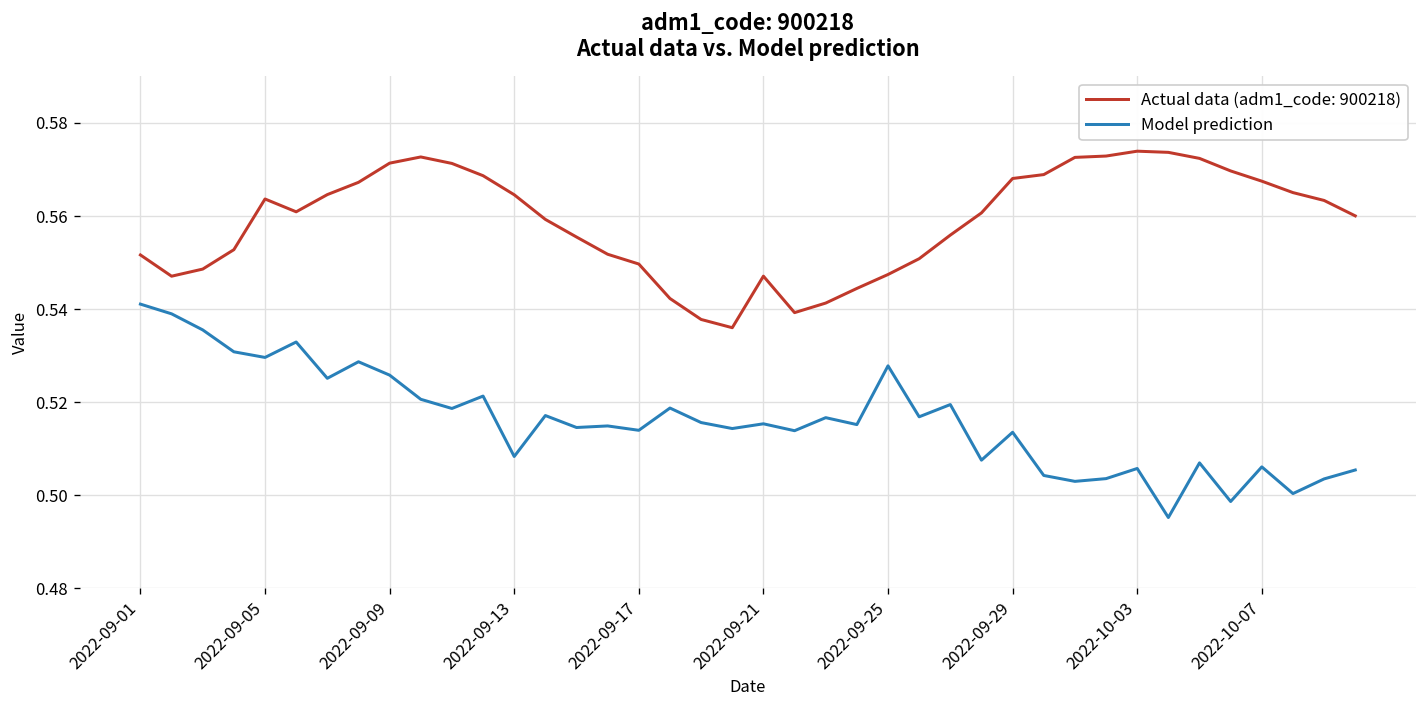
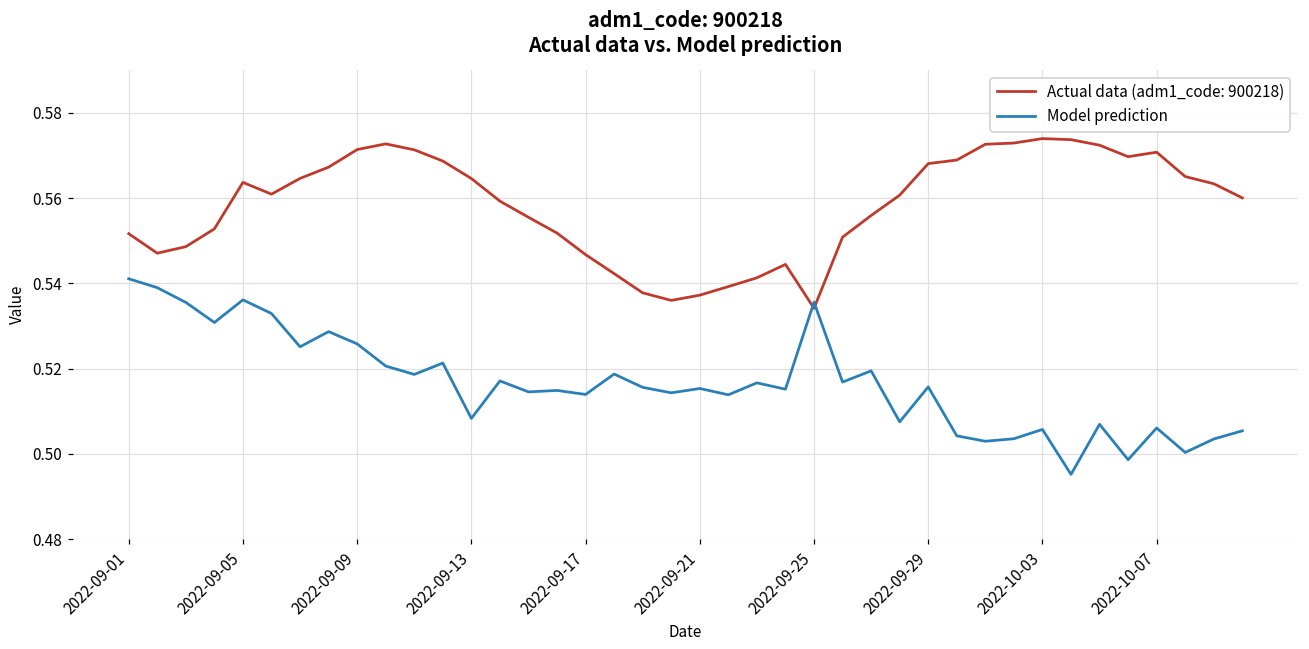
  {
    "Actual data (adm1_code: 900218)": {
      "2022-09-01": 0.552,
      "2022-09-05": 0.564,
      "2022-09-09": 0.571,
      "2022-09-13": 0.565,
-     "2022-09-17": 0.550,
-     "2022-09-21": 0.547,
-     "2022-09-25": 0.547,
+     "2022-09-17": 0.547,
+     "2022-09-21": 0.537,
+     "2022-09-25": 0.534,
      "2022-09-29": 0.568,
      "2022-10-03": 0.574,
-     "2022-10-07": 0.567
+     "2022-10-07": 0.571
    },
    "Model prediction": {
      "2022-09-01": 0.541,
-     "2022-09-05": 0.530,
+     "2022-09-05": 0.536,
      "2022-09-09": 0.526,
      "2022-09-13": 0.508,
      "2022-09-17": 0.514,
      "2022-09-21": 0.515,
-     "2022-09-25": 0.528,
-     "2022-09-29": 0.514,
+     "2022-09-25": 0.536,
+     "2022-09-29": 0.516,
      "2022-10-03": 0.506,
      "2022-10-07": 0.506
    }
  }
